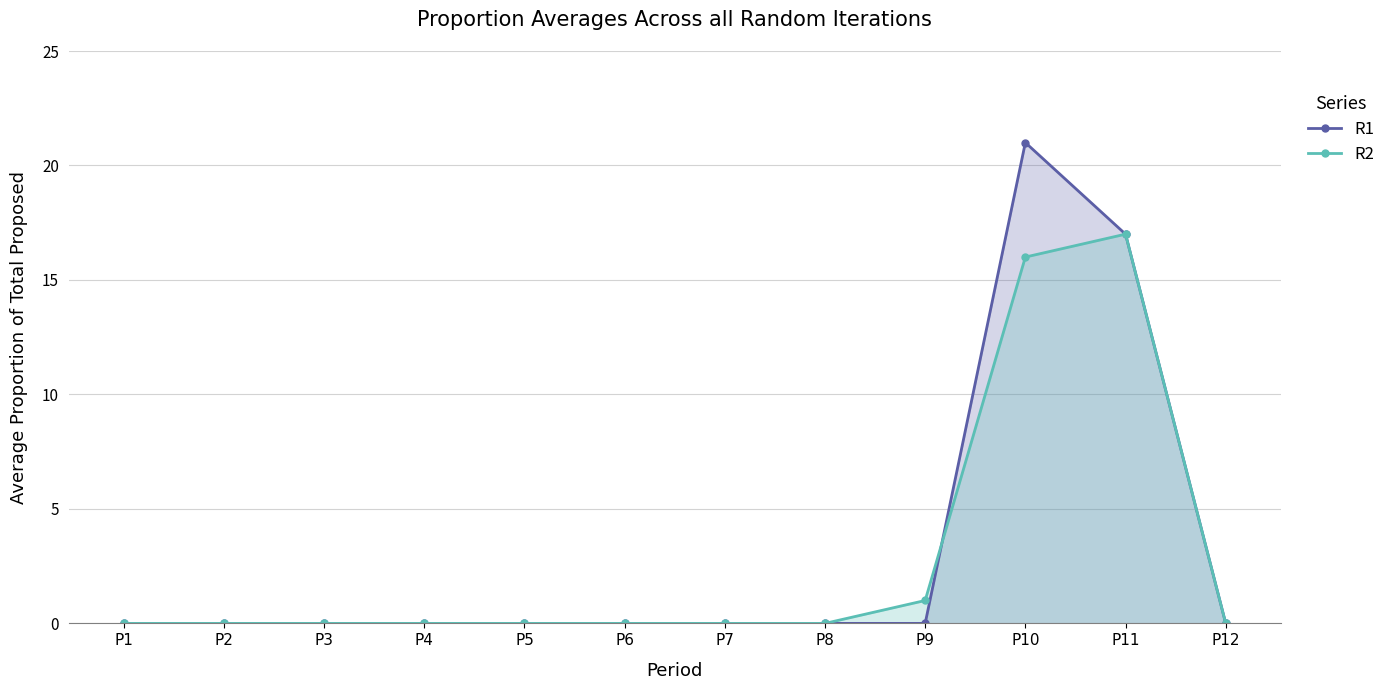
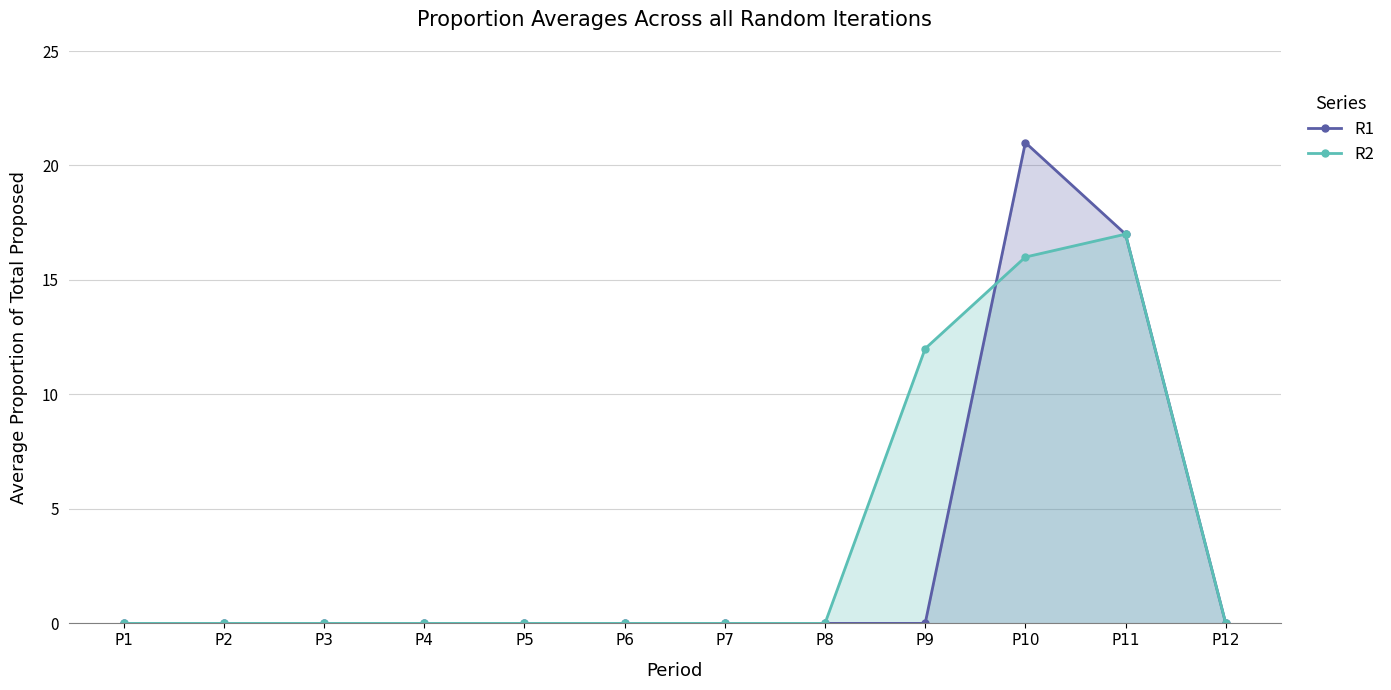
  {
    "R1": {
      "P9": 0,
      "P10": 21
    },
    "R2": {
-     "P9": 1,
+     "P9": 12,
      "P10": 16
    }
  }
